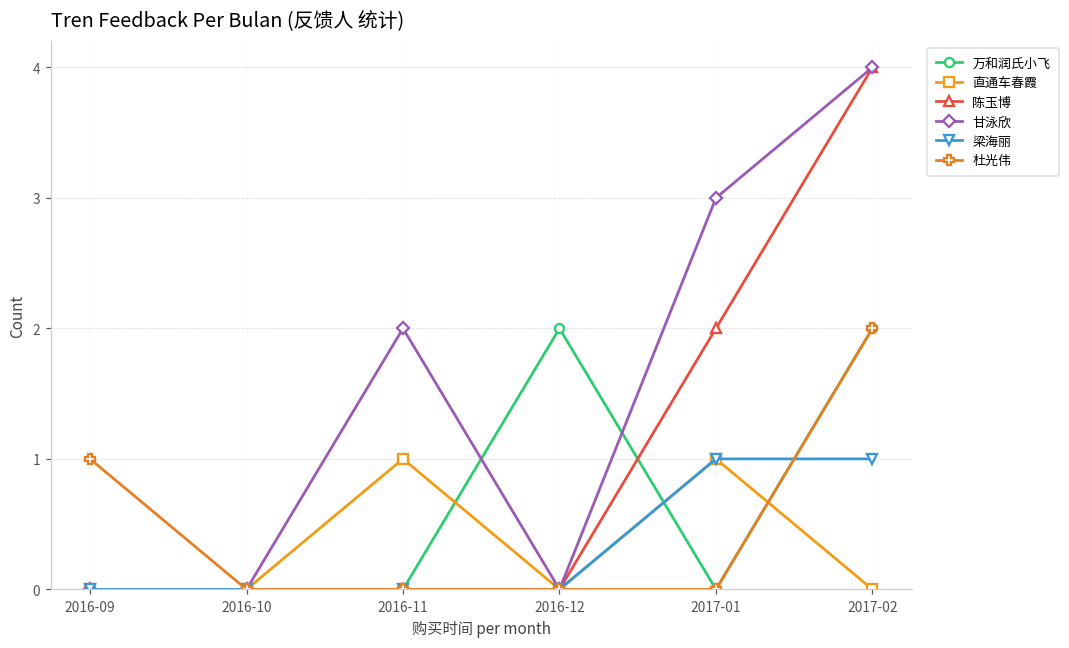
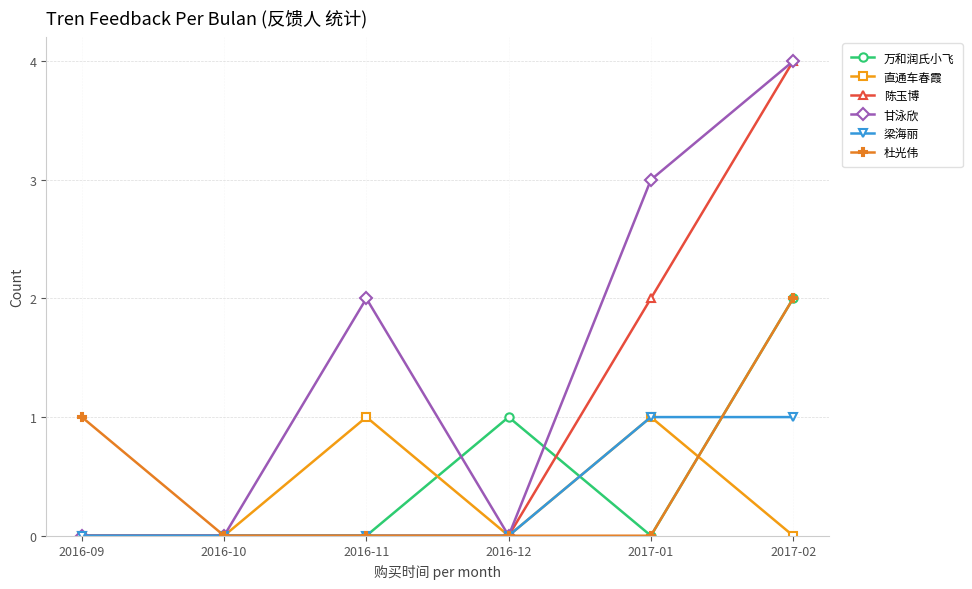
  {
    "万和润氏小飞": {
-     "2016-12": 2
+     "2016-12": 1
    },
    "甘泳欣": {
      "2016-11": 2,
      "2017-01": 3
    },
    "梁海丽": {
      "2017-02": 1
    }
  }
